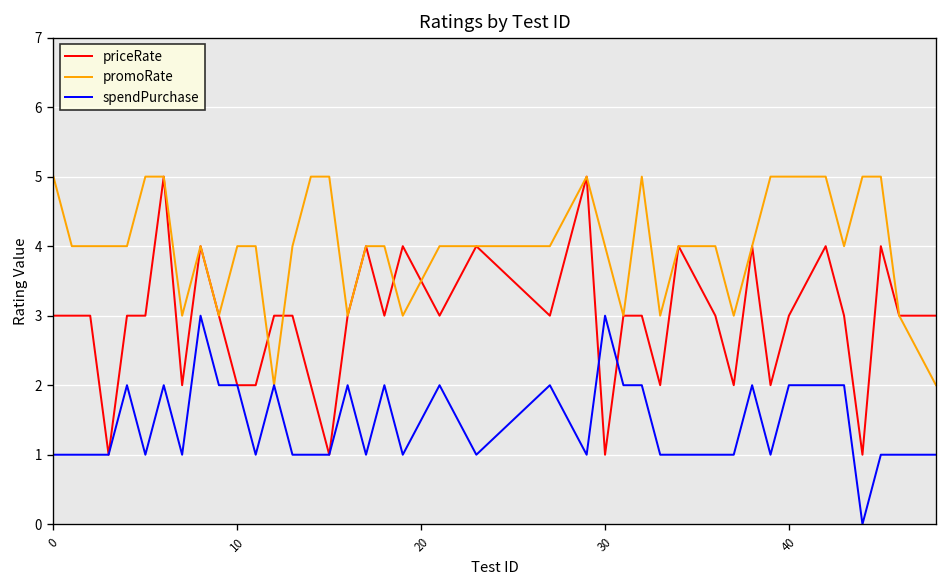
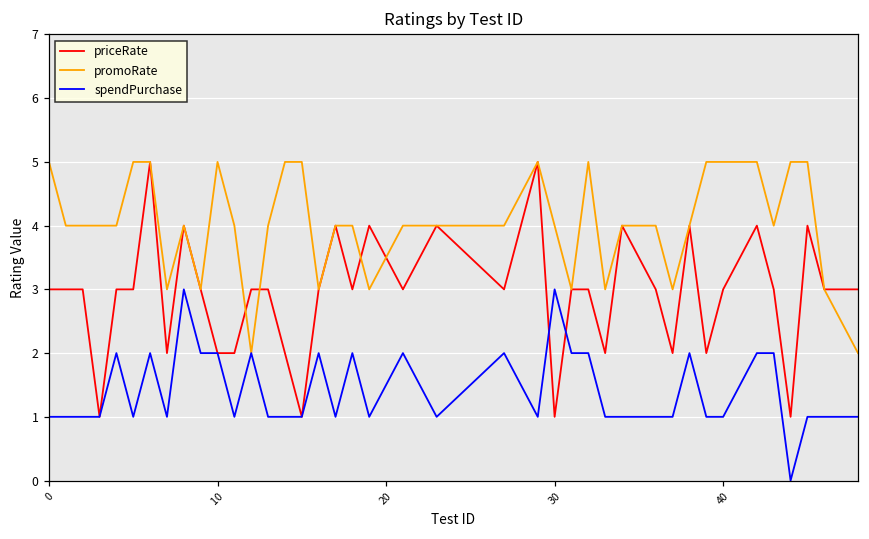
  {
    "priceRate": {
      "0": 3,
      "30": 1,
      "40": 3
    },
    "promoRate": {
      "0": 5,
-     "10": 4,
+     "10": 5,
      "30": 4,
      "40": 5
    },
    "spendPurchase": {
      "0": 1,
      "30": 3,
-     "40": 2
+     "40": 1
    }
  }
